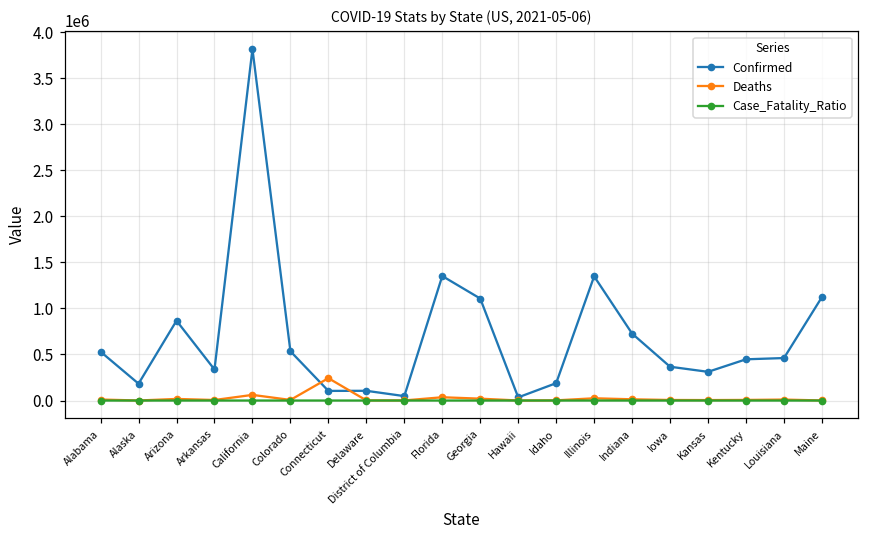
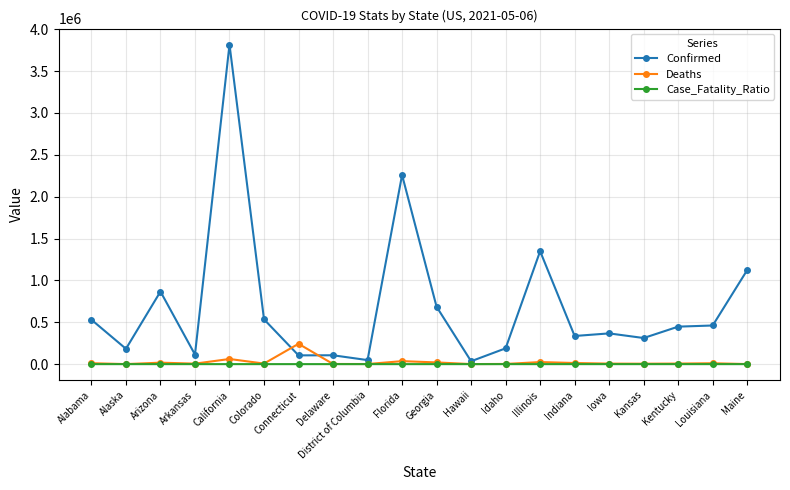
  {
    "Confirmed": {
      "Alabama": 500000,
      "Alaska": 200000,
      "Arizona": 900000,
-     "Arkansas": 300000,
+     "Arkansas": 100000,
      "California": 3800000,
      "Colorado": 500000,
      "Connecticut": 100000,
      "Delaware": 100000,
      "District of Columbia": 0,
-     "Florida": 1400000,
-     "Georgia": 1100000,
+     "Florida": 2300000,
+     "Georgia": 700000,
      "Hawaii": 0,
      "Idaho": 200000,
      "Illinois": 1300000,
-     "Indiana": 700000,
+     "Indiana": 300000,
      "Iowa": 400000,
      "Kansas": 300000,
      "Kentucky": 400000,
      "Louisiana": 500000,
      "Maine": 1100000
    },
    "Deaths": {
      "California": 100000,
      "Connecticut": 200000,
      "Florida": 0
    },
    "Case_Fatality_Ratio": {
      "California": 0,
      "Connecticut": 0,
      "Florida": 0
    }
  }
